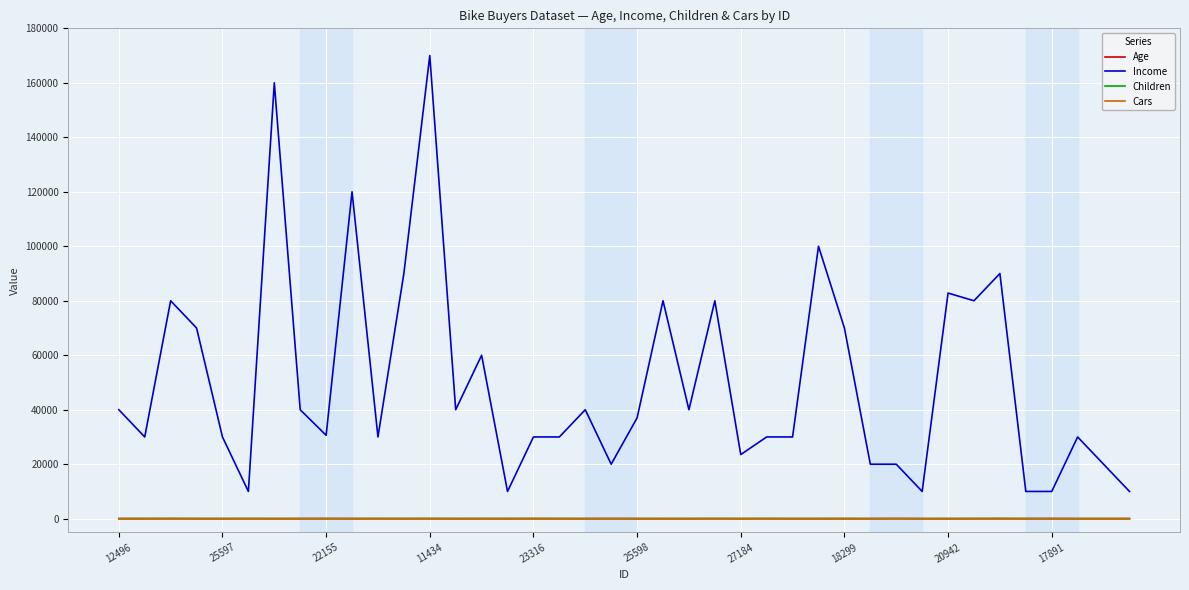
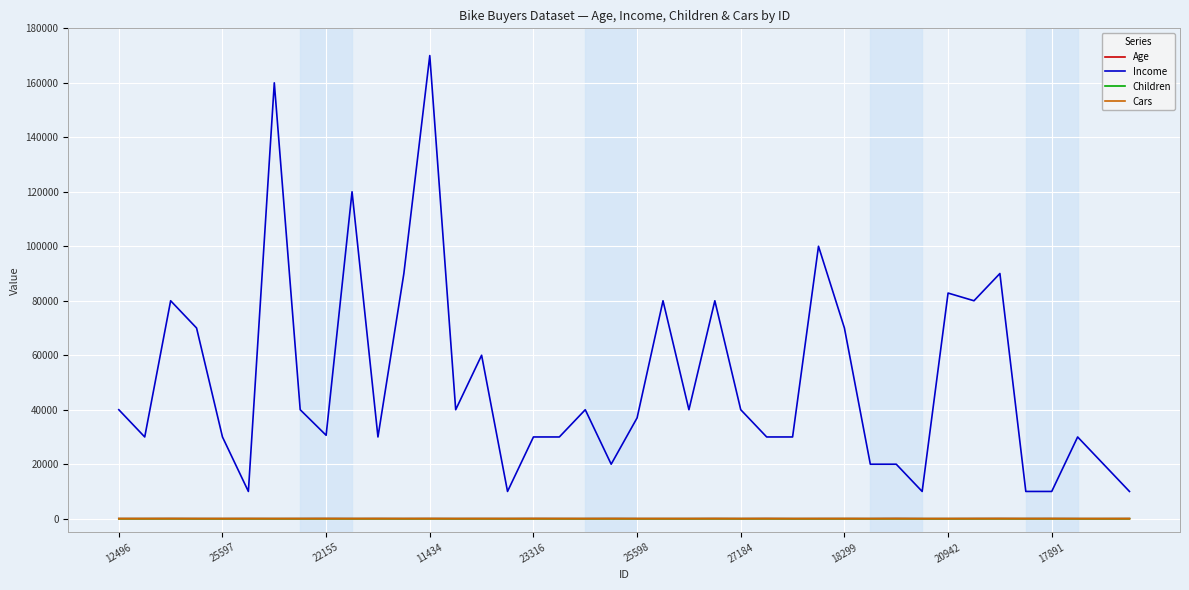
  {
    "Income": {
      "12496": 40000,
      "25597": 30000,
      "22155": 31000,
      "11434": 170000,
      "23316": 30000,
      "25598": 37000,
-     "27184": 24000,
+     "27184": 40000,
      "18299": 70000,
      "20942": 83000,
      "17891": 10000
    }
  }
